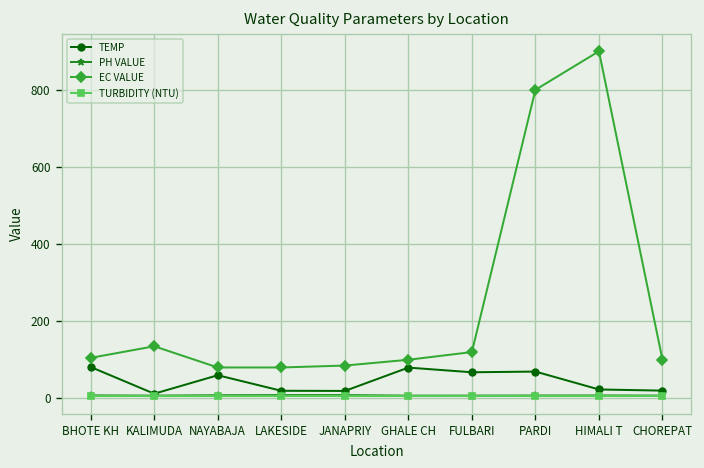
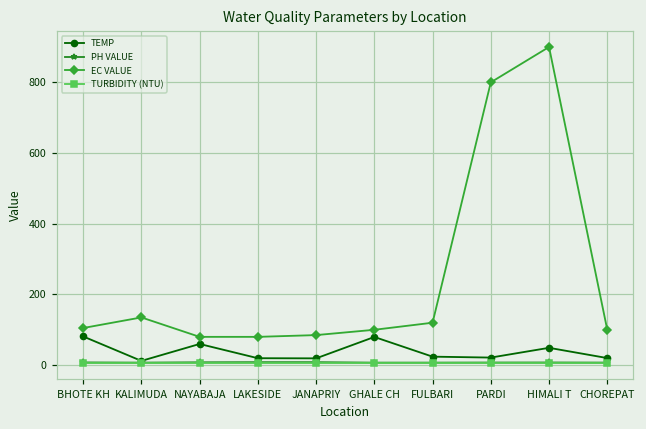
  {
    "TEMP": {
      "BHOTE KH": 80,
      "NAYABAJA": 60,
      "LAKESIDE": 20,
      "JANAPRIY": 20,
      "GHALE CH": 80,
-     "FULBARI": 70,
-     "PARDI": 70,
-     "HIMALI T": 20,
+     "FULBARI": 20,
+     "PARDI": 20,
+     "HIMALI T": 50,
      "CHOREPAT": 20
    }
  }
